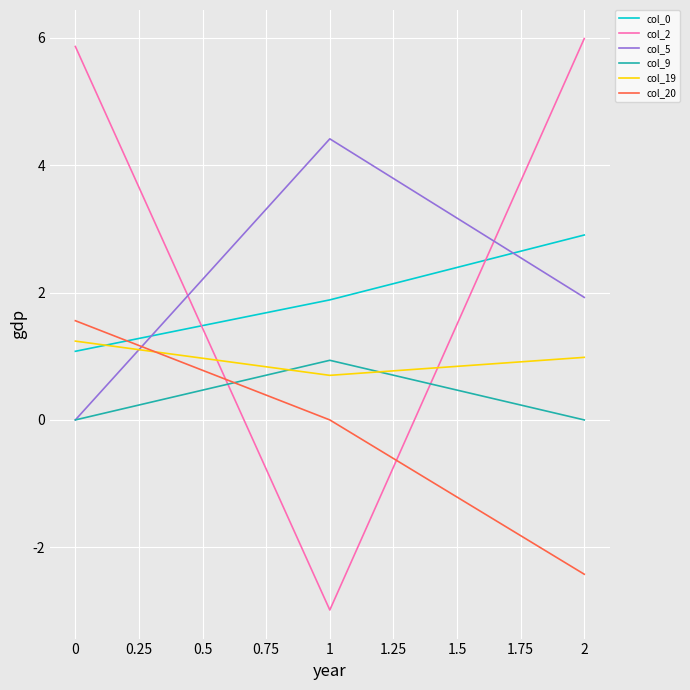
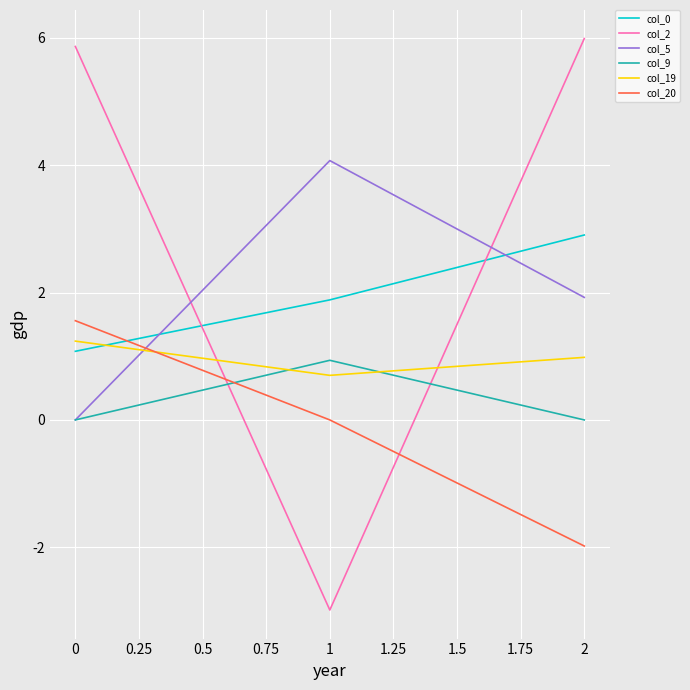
  {
    "col_2": {
      "0": 5.9,
      "1": -3.0,
      "2": 6.0
    },
    "col_5": {
-     "1": 4.4,
+     "1": 4.1,
      "2": 1.9
    },
    "col_19": {
      "0": 1.2,
      "1": 0.7,
      "2": 1.0
    },
    "col_20": {
      "0": 1.6,
      "1": 0.0,
-     "2": -2.4
+     "2": -2.0
    }
  }
